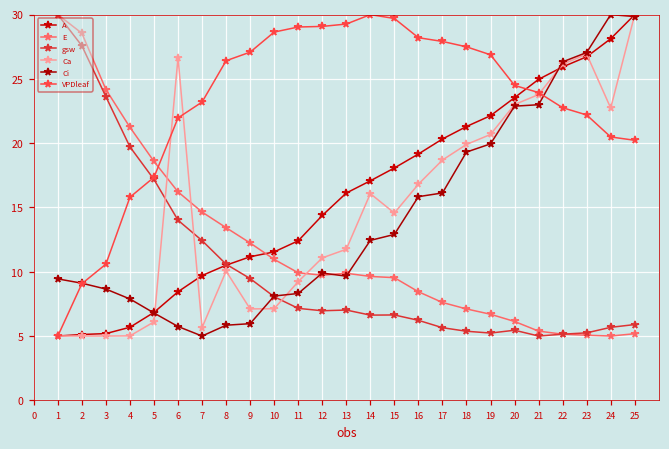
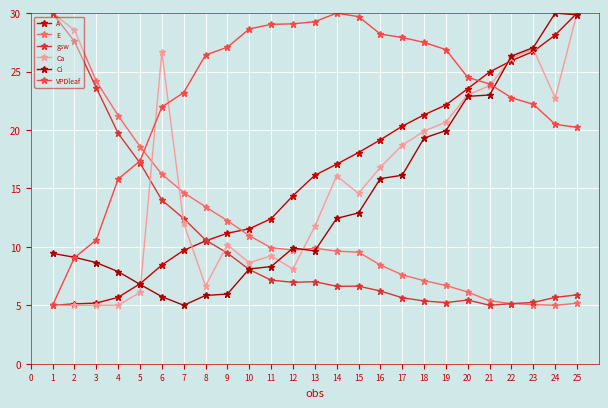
  {
    "Ca": {
      "4": 5.0,
      "5": 6.1,
      "6": 26.7,
-     "7": 5.7,
-     "8": 10.0,
-     "9": 7.1,
-     "10": 7.1,
+     "7": 12.0,
+     "8": 6.6,
+     "9": 10.2,
+     "10": 8.6,
      "11": 9.2,
-     "12": 11.1,
+     "12": 8.1,
      "13": 11.7,
      "14": 16.1,
      "15": 14.6,
      "16": 16.8,
      "17": 18.7,
      "18": 19.9,
      "19": 20.7,
      "24": 22.7
    }
  }
